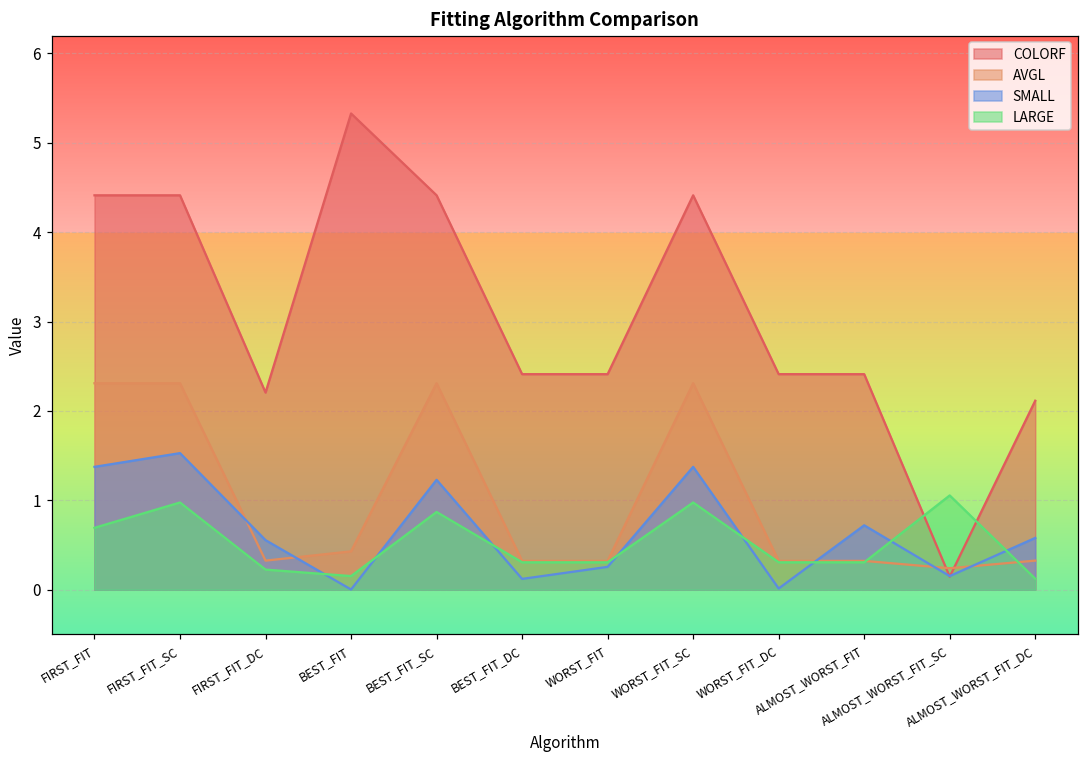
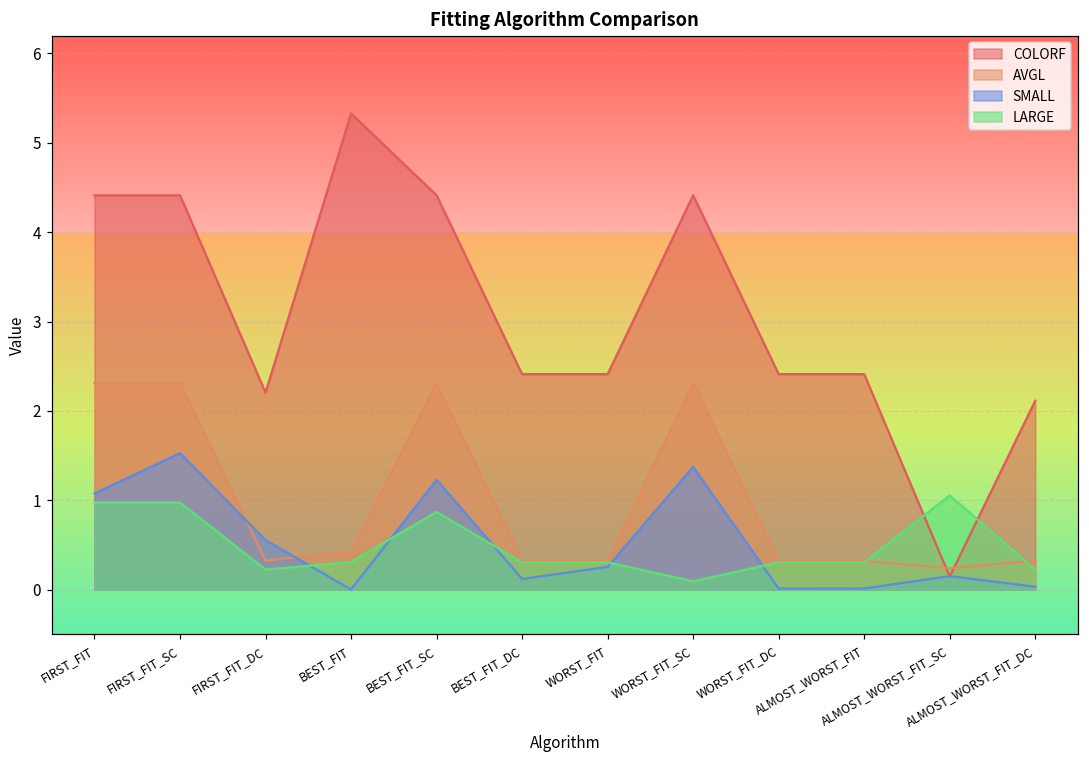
  {
    "SMALL": {
-     "FIRST_FIT": 1.4,
+     "FIRST_FIT": 1.1,
      "FIRST_FIT_SC": 1.5,
      "FIRST_FIT_DC": 0.6,
      "BEST_FIT": 0.0,
      "BEST_FIT_SC": 1.2,
      "BEST_FIT_DC": 0.1,
      "WORST_FIT": 0.3,
      "WORST_FIT_SC": 1.4,
      "WORST_FIT_DC": 0.0,
-     "ALMOST_WORST_FIT": 0.7,
-     "ALMOST_WORST_FIT_DC": 0.6
+     "ALMOST_WORST_FIT": 0.0,
+     "ALMOST_WORST_FIT_DC": 0.0
    },
    "LARGE": {
-     "FIRST_FIT": 0.7,
+     "FIRST_FIT": 1.0,
      "FIRST_FIT_SC": 1.0,
      "FIRST_FIT_DC": 0.2,
-     "BEST_FIT": 0.2,
+     "BEST_FIT": 0.3,
      "BEST_FIT_SC": 0.9,
-     "WORST_FIT_SC": 1.0,
+     "WORST_FIT_SC": 0.1,
      "ALMOST_WORST_FIT_SC": 1.1,
-     "ALMOST_WORST_FIT_DC": 0.1
+     "ALMOST_WORST_FIT_DC": 0.2
    }
  }
